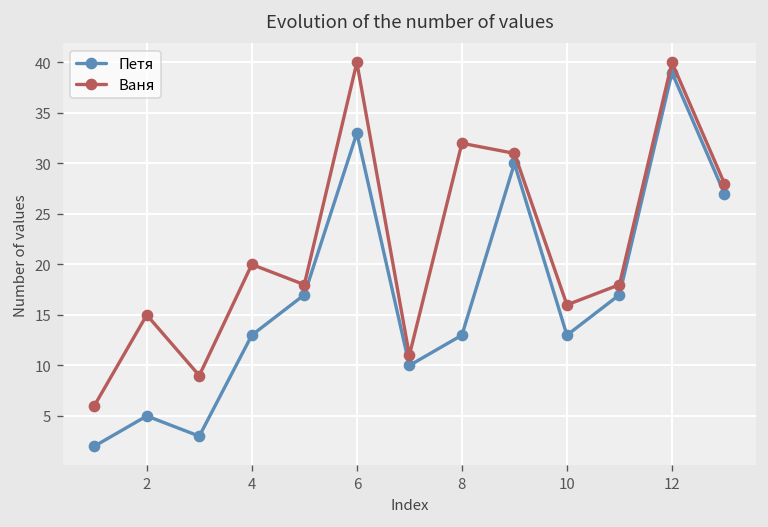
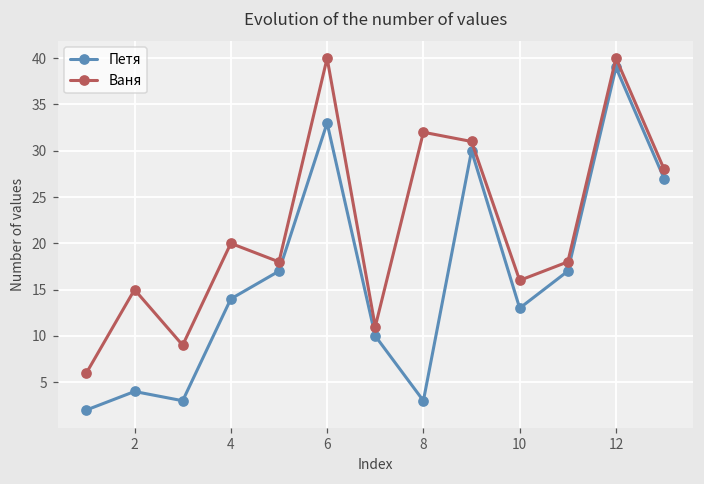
  {
    "Петя": {
-     "2": 5,
-     "4": 13,
+     "2": 4,
+     "4": 14,
      "6": 33,
-     "8": 13,
+     "8": 3,
      "10": 13,
      "12": 39
    },
    "Ваня": {
      "2": 15,
      "4": 20,
      "6": 40,
      "8": 32,
      "10": 16,
      "12": 40
    }
  }
